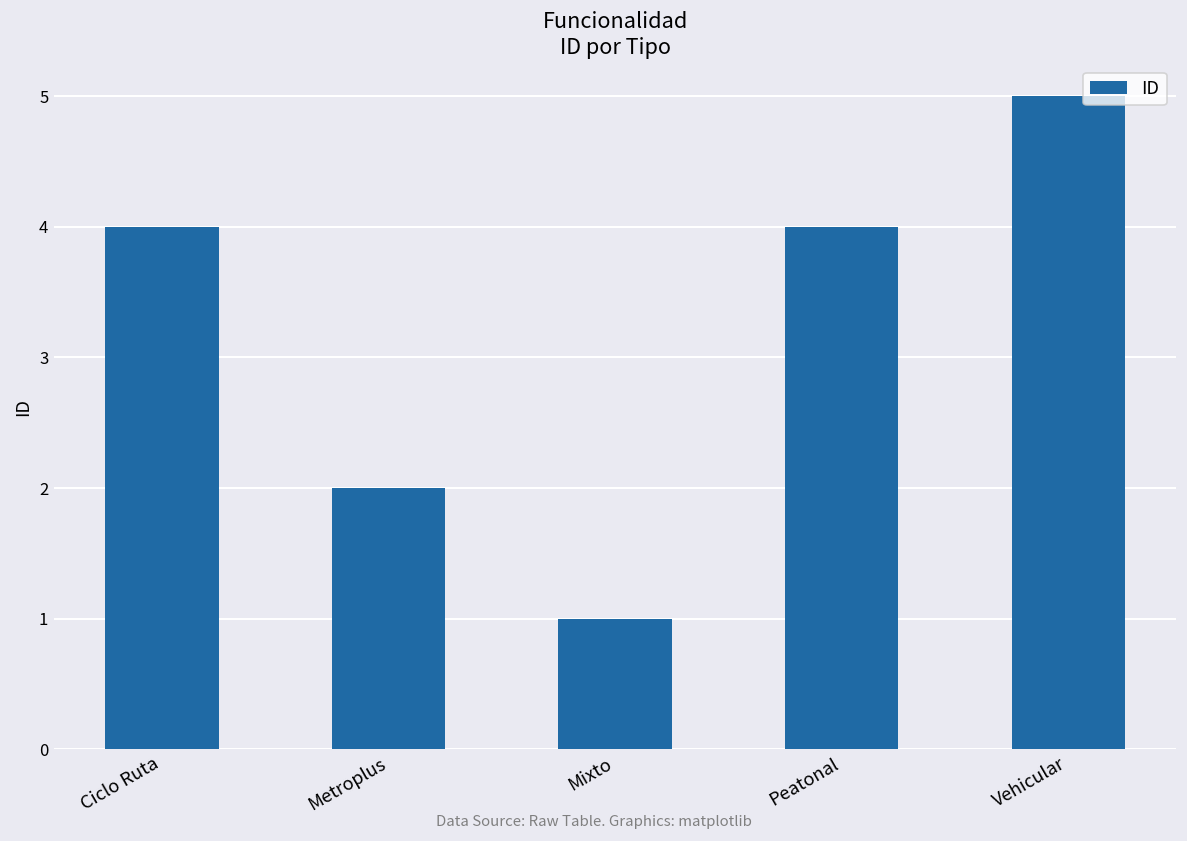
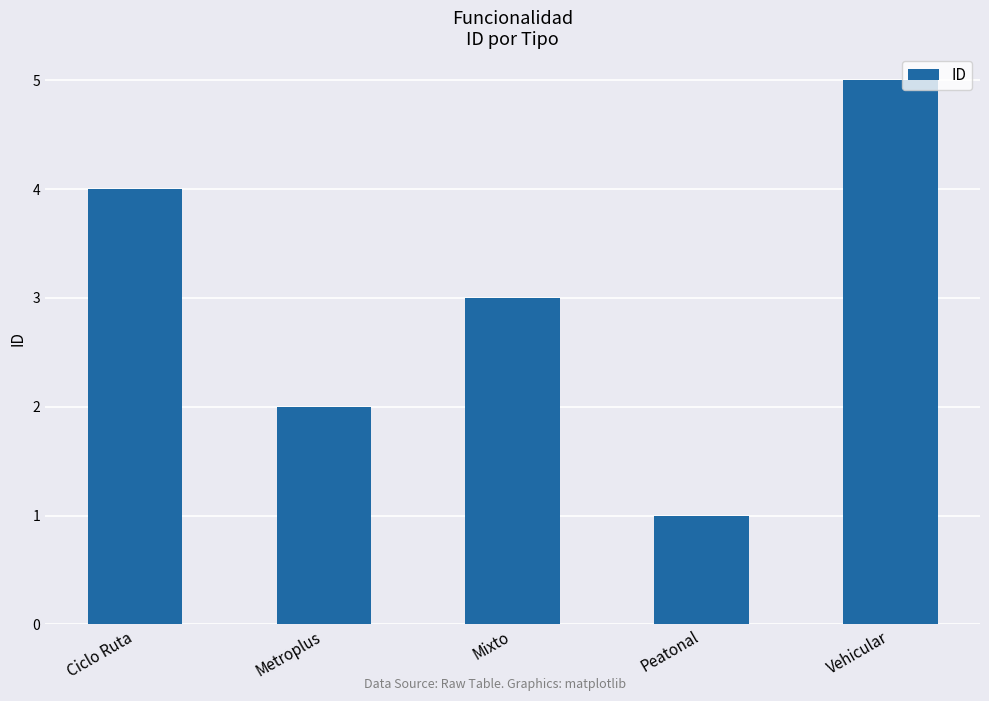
  {
    "Ciclo Ruta": 4,
    "Metroplus": 2,
-   "Mixto": 1,
-   "Peatonal": 4,
+   "Mixto": 3,
+   "Peatonal": 1,
    "Vehicular": 5
  }
